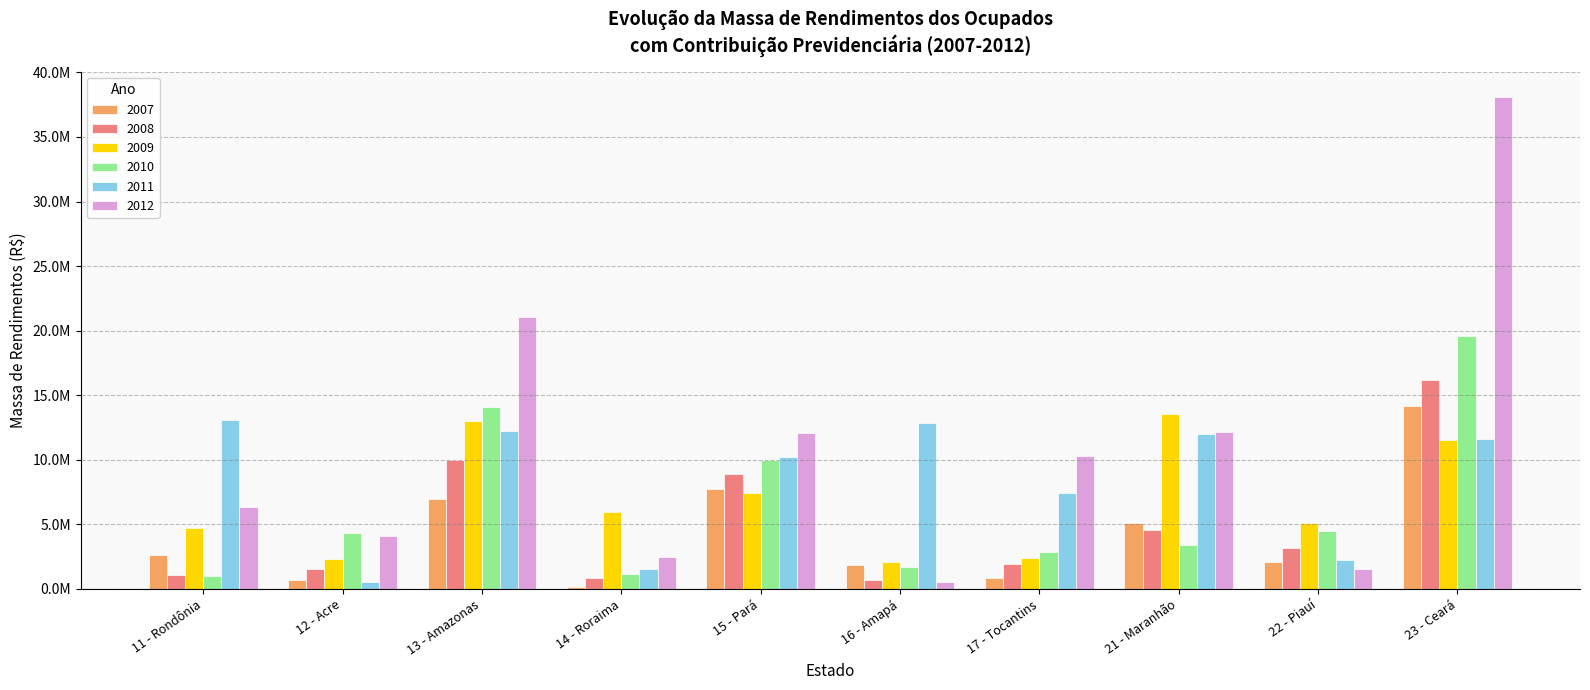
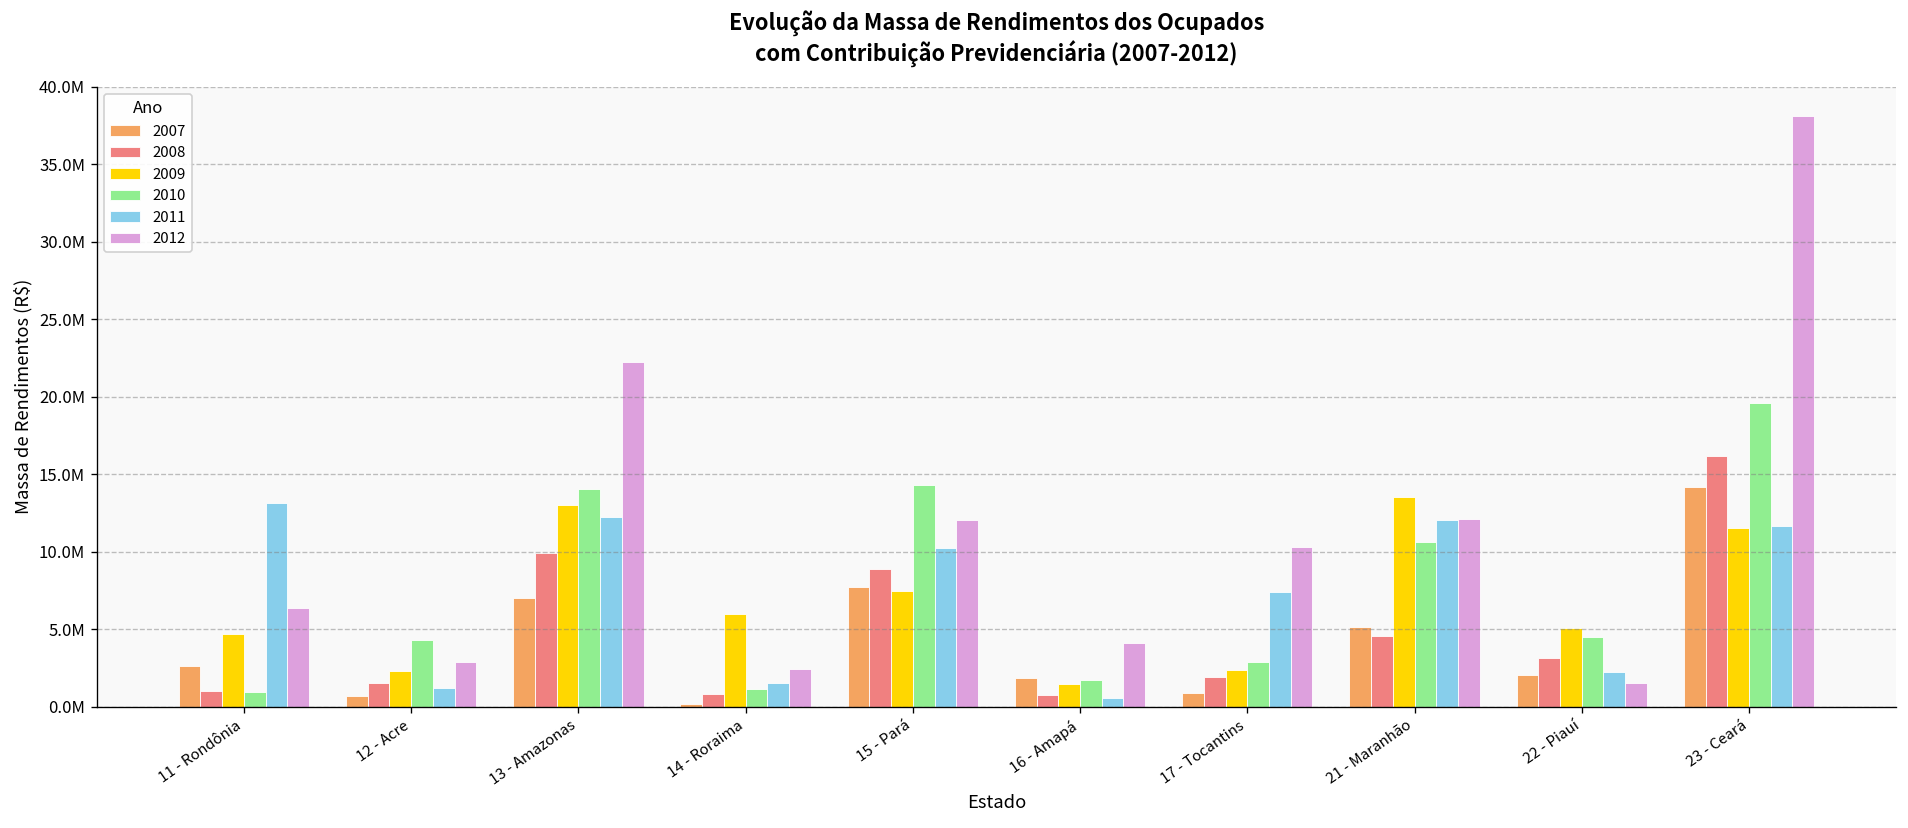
  {
    "2009": {
      "11 - Rondônia": 4700000,
      "12 - Acre": 2300000,
      "13 - Amazonas": 13000000,
      "14 - Roraima": 6000000,
      "15 - Pará": 7500000,
-     "16 - Amapá": 2100000,
+     "16 - Amapá": 1500000,
      "17 - Tocantins": 2400000,
      "21 - Maranhão": 13600000,
      "22 - Piauí": 5100000,
      "23 - Ceará": 11500000
    },
    "2010": {
      "11 - Rondônia": 1000000,
      "12 - Acre": 4300000,
      "13 - Amazonas": 14100000,
      "14 - Roraima": 1100000,
-     "15 - Pará": 10000000,
+     "15 - Pará": 14300000,
      "16 - Amapá": 1700000,
      "17 - Tocantins": 2900000,
-     "21 - Maranhão": 3400000,
+     "21 - Maranhão": 10600000,
      "22 - Piauí": 4500000,
      "23 - Ceará": 19600000
    },
    "2011": {
      "11 - Rondônia": 13100000,
-     "12 - Acre": 600000,
+     "12 - Acre": 1200000,
      "13 - Amazonas": 12200000,
      "14 - Roraima": 1600000,
      "15 - Pará": 10200000,
-     "16 - Amapá": 12900000,
+     "16 - Amapá": 600000,
      "17 - Tocantins": 7400000,
      "21 - Maranhão": 12000000,
      "22 - Piauí": 2300000,
      "23 - Ceará": 11700000
    },
    "2012": {
      "11 - Rondônia": 6400000,
-     "12 - Acre": 4100000,
-     "13 - Amazonas": 21100000,
+     "12 - Acre": 2900000,
+     "13 - Amazonas": 22300000,
      "14 - Roraima": 2400000,
      "15 - Pará": 12100000,
-     "16 - Amapá": 600000,
+     "16 - Amapá": 4100000,
      "17 - Tocantins": 10300000,
      "21 - Maranhão": 12100000,
      "22 - Piauí": 1500000,
      "23 - Ceará": 38100000
    }
  }
